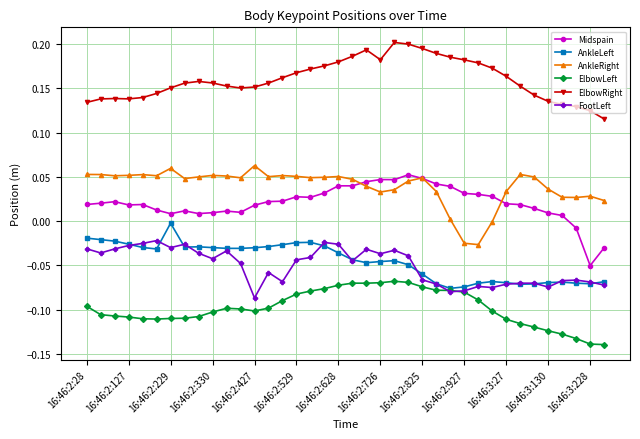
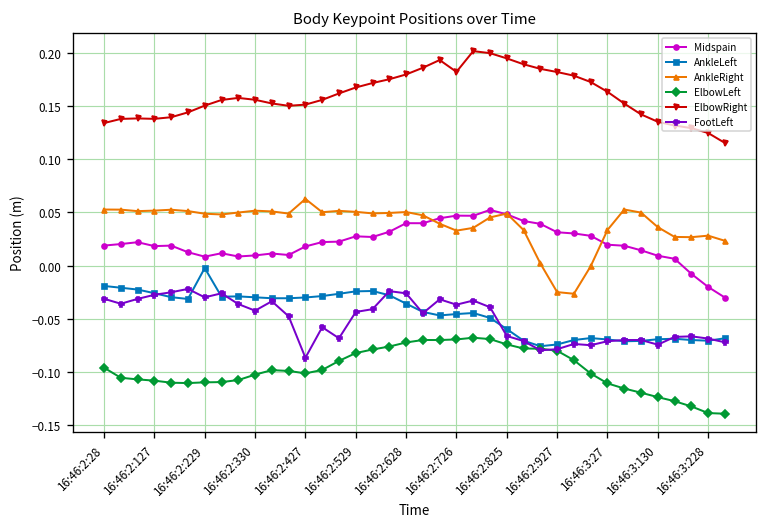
  {
    "Midspain": {
      "16:46:2:28": 0.02,
      "16:46:2:127": 0.02,
      "16:46:2:229": 0.01,
      "16:46:2:330": 0.01,
      "16:46:2:427": 0.02,
      "16:46:2:529": 0.03,
      "16:46:2:628": 0.04,
      "16:46:2:726": 0.05,
      "16:46:2:927": 0.03,
      "16:46:3:27": 0.02,
      "16:46:3:130": 0.01,
-     "16:46:3:228": -0.05
+     "16:46:3:228": -0.02
    },
    "AnkleLeft": {
      "16:46:2:28": -0.02,
      "16:46:2:229": 0.00,
      "16:46:2:330": -0.03,
      "16:46:2:427": -0.03,
      "16:46:2:529": -0.02,
      "16:46:2:628": -0.04,
      "16:46:2:726": -0.05,
      "16:46:2:825": -0.06,
      "16:46:2:927": -0.07,
      "16:46:3:130": -0.07
    },
    "AnkleRight": {
      "16:46:2:28": 0.05,
      "16:46:2:127": 0.05,
-     "16:46:2:229": 0.06,
+     "16:46:2:229": 0.05,
      "16:46:2:330": 0.05,
      "16:46:2:427": 0.06,
      "16:46:2:529": 0.05,
      "16:46:2:628": 0.05,
      "16:46:2:726": 0.03,
      "16:46:2:927": -0.03,
      "16:46:3:27": 0.03,
      "16:46:3:130": 0.04,
      "16:46:3:228": 0.03
    },
    "ElbowLeft": {
      "16:46:2:28": -0.10,
      "16:46:2:127": -0.11,
      "16:46:2:229": -0.11,
      "16:46:2:330": -0.10,
      "16:46:2:427": -0.10,
      "16:46:2:529": -0.08,
      "16:46:2:628": -0.07,
      "16:46:2:726": -0.07,
      "16:46:2:825": -0.07,
      "16:46:3:27": -0.11,
      "16:46:3:130": -0.12,
      "16:46:3:228": -0.14
    },
    "ElbowRight": {
      "16:46:2:28": 0.13,
      "16:46:2:127": 0.14,
      "16:46:2:229": 0.15,
      "16:46:2:330": 0.16,
      "16:46:2:427": 0.15,
      "16:46:2:529": 0.17,
      "16:46:2:628": 0.18,
      "16:46:2:726": 0.18,
      "16:46:2:825": 0.20,
      "16:46:2:927": 0.18,
      "16:46:3:27": 0.16,
      "16:46:3:130": 0.14
    },
    "FootLeft": {
      "16:46:2:28": -0.03,
      "16:46:2:229": -0.03,
      "16:46:2:330": -0.04,
      "16:46:2:427": -0.09,
      "16:46:2:529": -0.04,
      "16:46:2:628": -0.03,
      "16:46:2:726": -0.04,
      "16:46:2:825": -0.07,
      "16:46:3:130": -0.07
    }
  }
